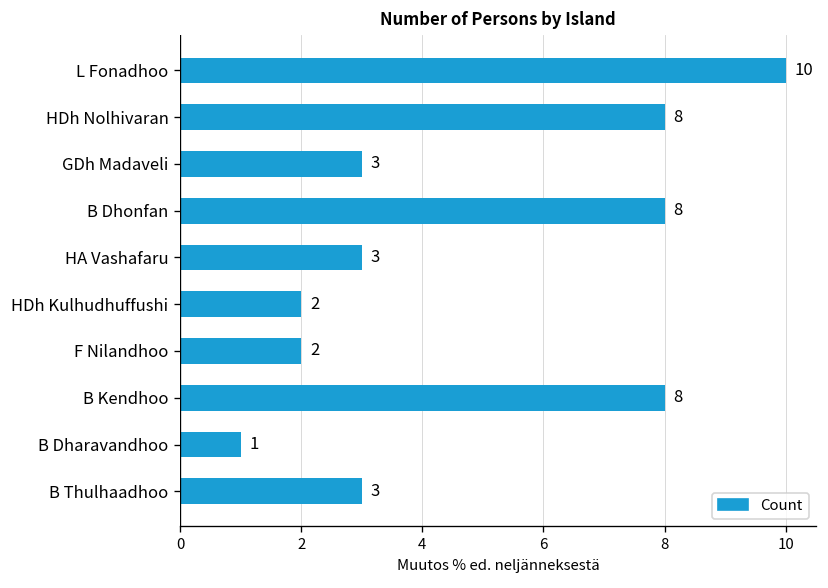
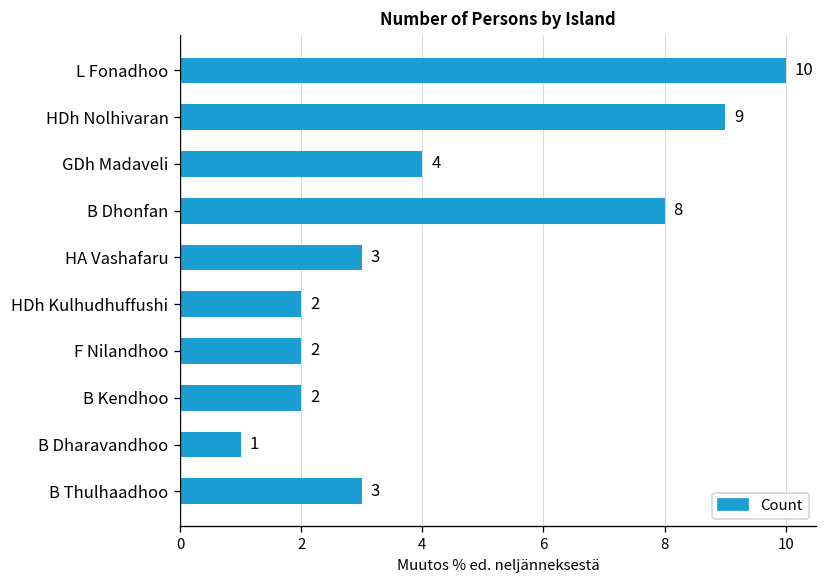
  {
    "L Fonadhoo": 10,
-   "HDh Nolhivaran": 8,
-   "GDh Madaveli": 3,
+   "HDh Nolhivaran": 9,
+   "GDh Madaveli": 4,
    "B Dhonfan": 8,
    "HA Vashafaru": 3,
    "HDh Kulhudhuffushi": 2,
    "F Nilandhoo": 2,
-   "B Kendhoo": 8,
+   "B Kendhoo": 2,
    "B Dharavandhoo": 1,
    "B Thulhaadhoo": 3
  }
